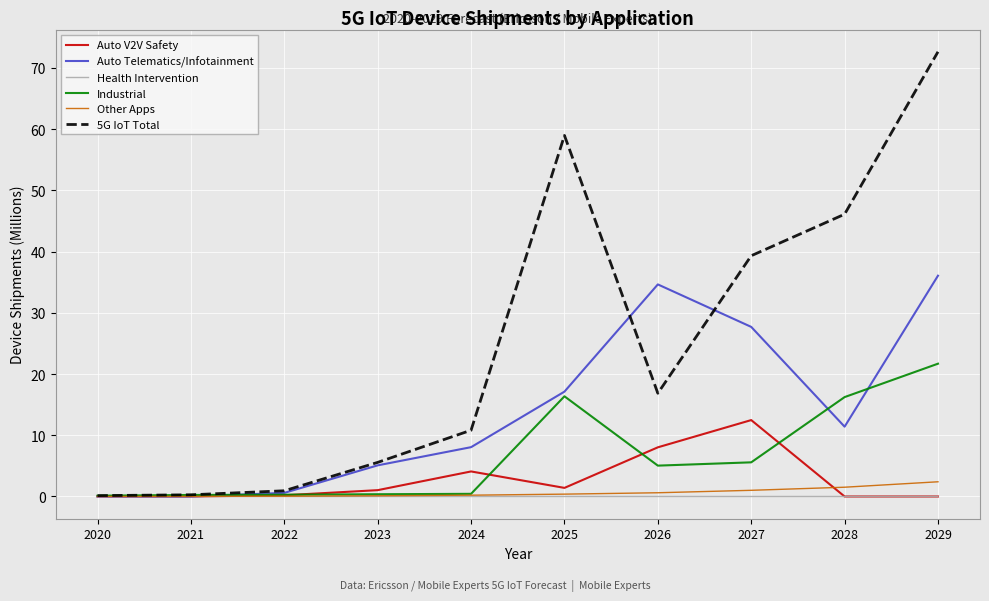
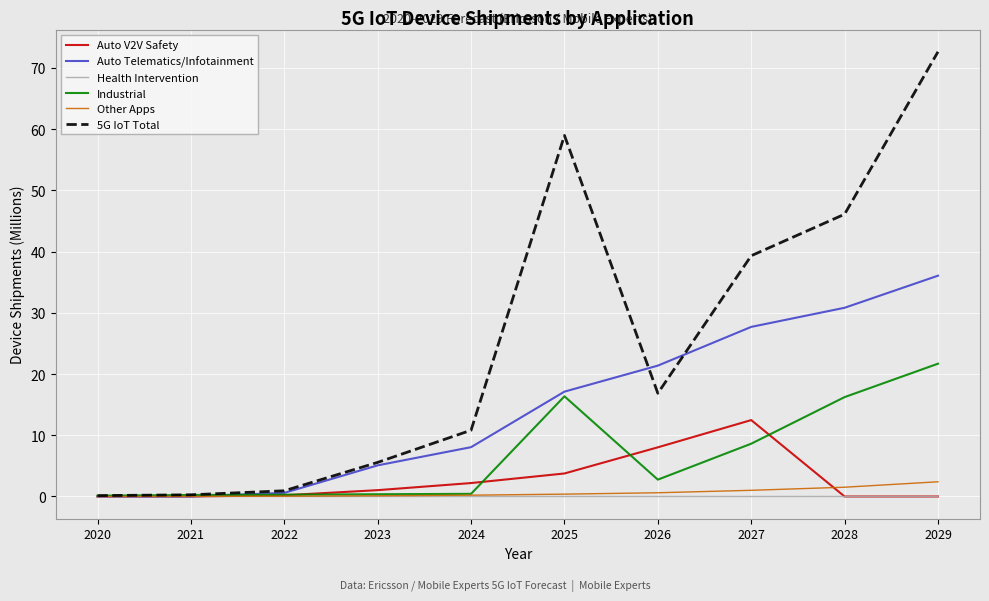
  {
    "Auto V2V Safety": {
      "2023": 1,
-     "2024": 4,
-     "2025": 1,
+     "2024": 2,
+     "2025": 4,
      "2026": 8,
      "2027": 12
    },
    "Auto Telematics/Infotainment": {
      "2023": 5,
      "2024": 8,
      "2025": 17,
-     "2026": 35,
+     "2026": 21,
      "2027": 28,
-     "2028": 11,
+     "2028": 31,
      "2029": 36
    },
    "Health Intervention": {
      "2026": 0,
      "2027": 0
    },
    "Industrial": {
      "2025": 16,
-     "2026": 5,
-     "2027": 6,
+     "2026": 3,
+     "2027": 9,
      "2028": 16,
      "2029": 22
    },
    "Other Apps": {
      "2026": 1,
      "2027": 1,
      "2028": 2,
      "2029": 2
    },
    "5G IoT Total": {
      "2023": 6,
      "2024": 11,
      "2025": 59,
      "2026": 17,
      "2027": 39,
      "2028": 46,
      "2029": 73
    }
  }
